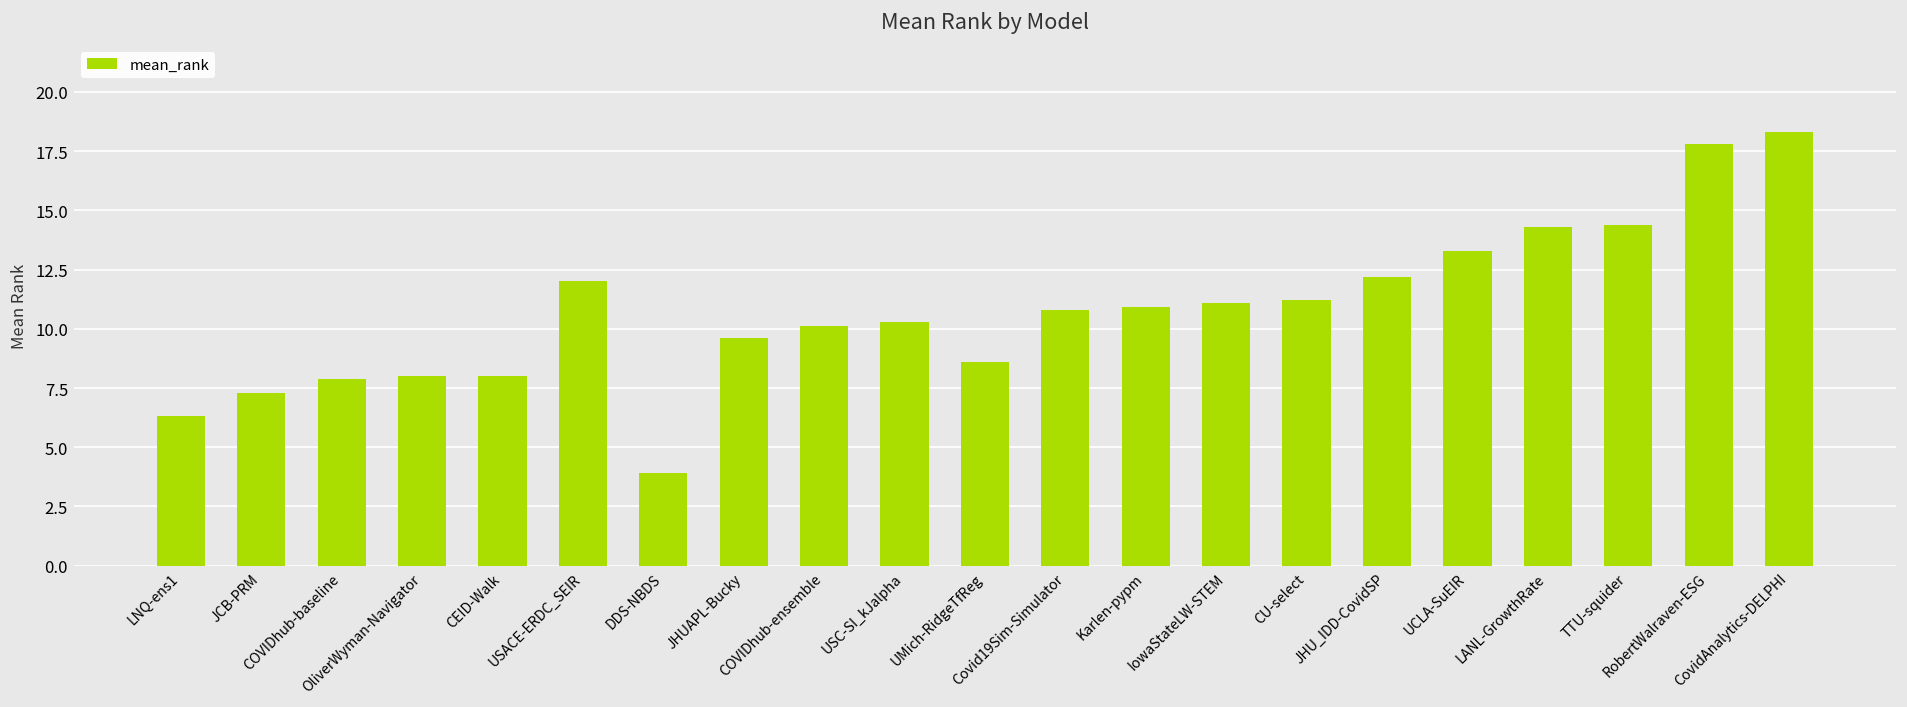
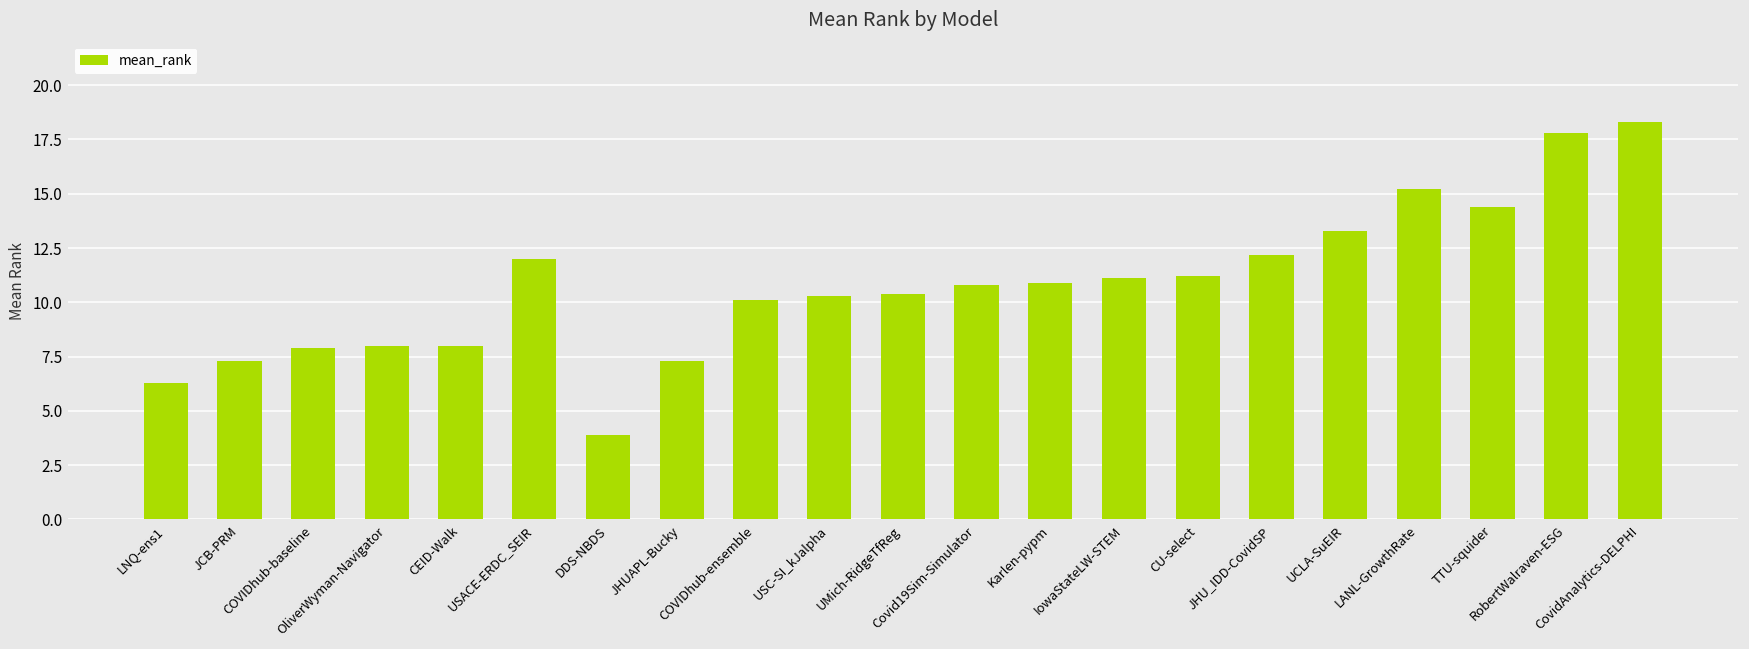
  {
    "LNQ-ens1": 6.3,
    "JCB-PRM": 7.3,
    "COVIDhub-baseline": 7.9,
    "OliverWyman-Navigator": 8.0,
    "CEID-Walk": 8.0,
    "USACE-ERDC_SEIR": 12.0,
    "DDS-NBDS": 3.9,
-   "JHUAPL-Bucky": 9.6,
+   "JHUAPL-Bucky": 7.3,
    "COVIDhub-ensemble": 10.1,
    "USC-SI_kJalpha": 10.3,
-   "UMich-RidgeTfReg": 8.6,
+   "UMich-RidgeTfReg": 10.4,
    "Covid19Sim-Simulator": 10.8,
    "Karlen-pypm": 10.9,
    "IowaStateLW-STEM": 11.1,
    "CU-select": 11.2,
    "JHU_IDD-CovidSP": 12.2,
    "UCLA-SuEIR": 13.3,
-   "LANL-GrowthRate": 14.3,
+   "LANL-GrowthRate": 15.2,
    "TTU-squider": 14.4,
    "RobertWalraven-ESG": 17.8,
    "CovidAnalytics-DELPHI": 18.3
  }
